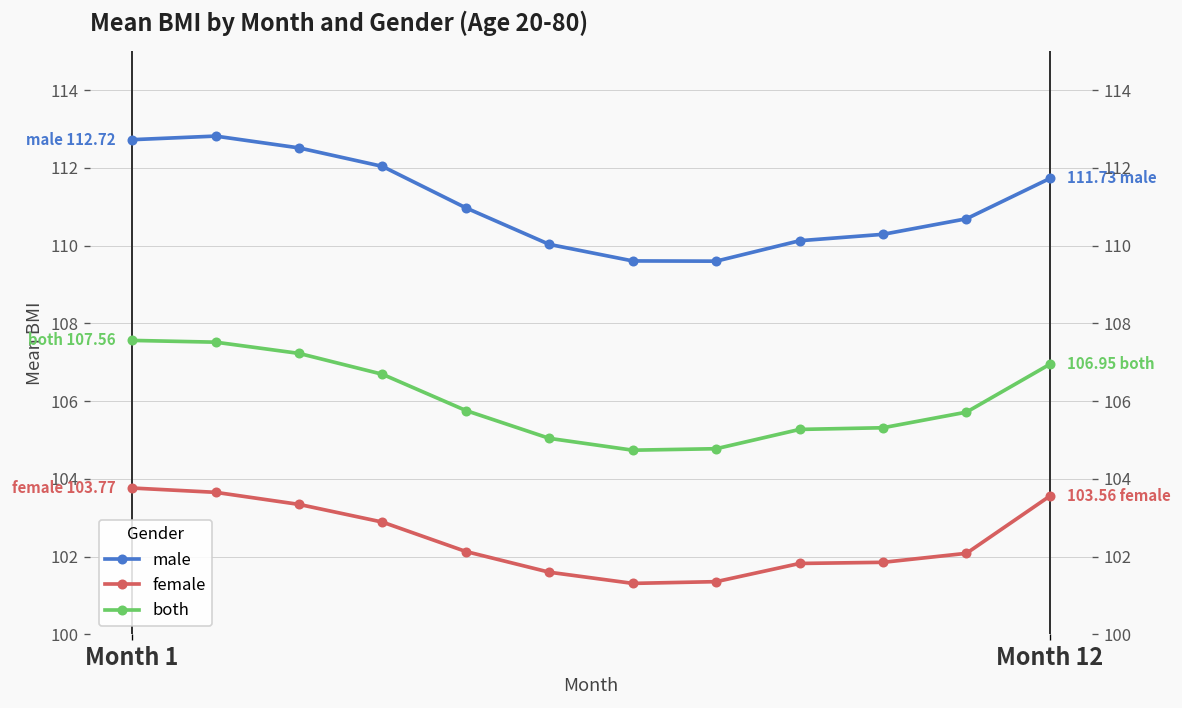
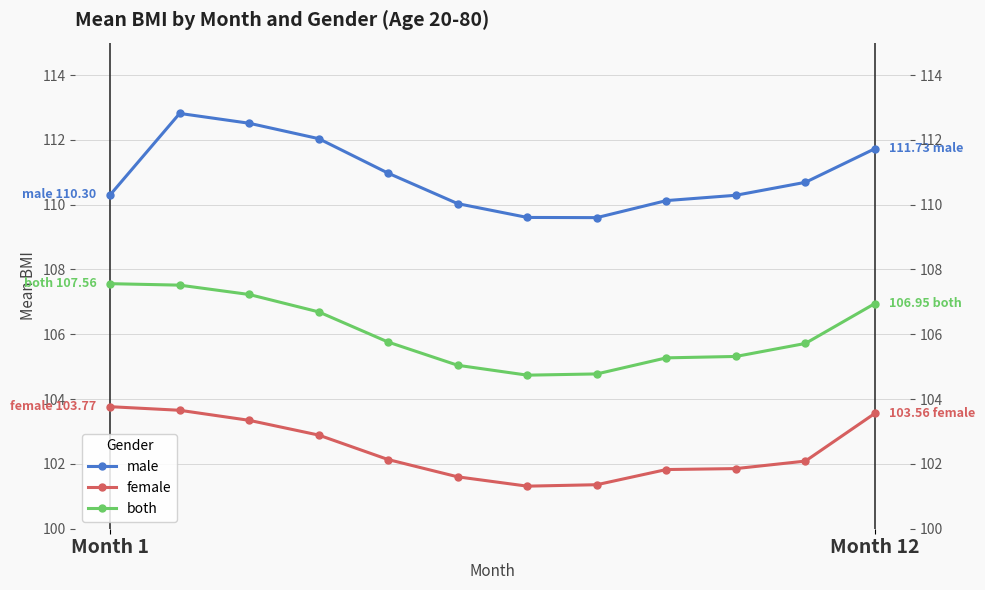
  {
    "male": {
-     "Month 1": 112.72,
+     "Month 1": 110.30,
      "Month 12": 111.73
    },
    "female": {
      "Month 1": 103.77,
      "Month 12": 103.56
    },
    "both": {
      "Month 1": 107.56,
      "Month 12": 106.95
    }
  }
